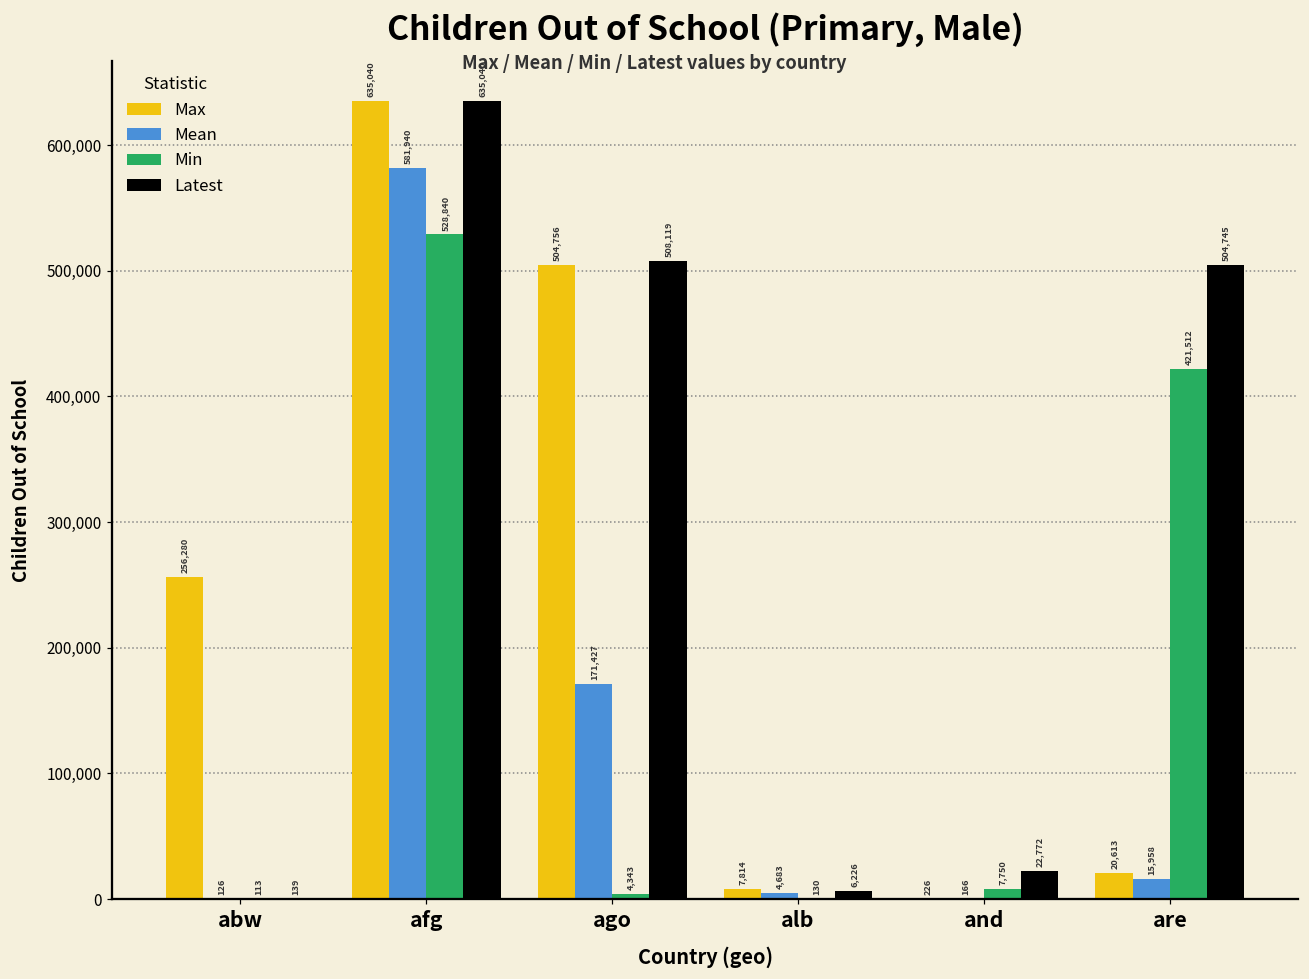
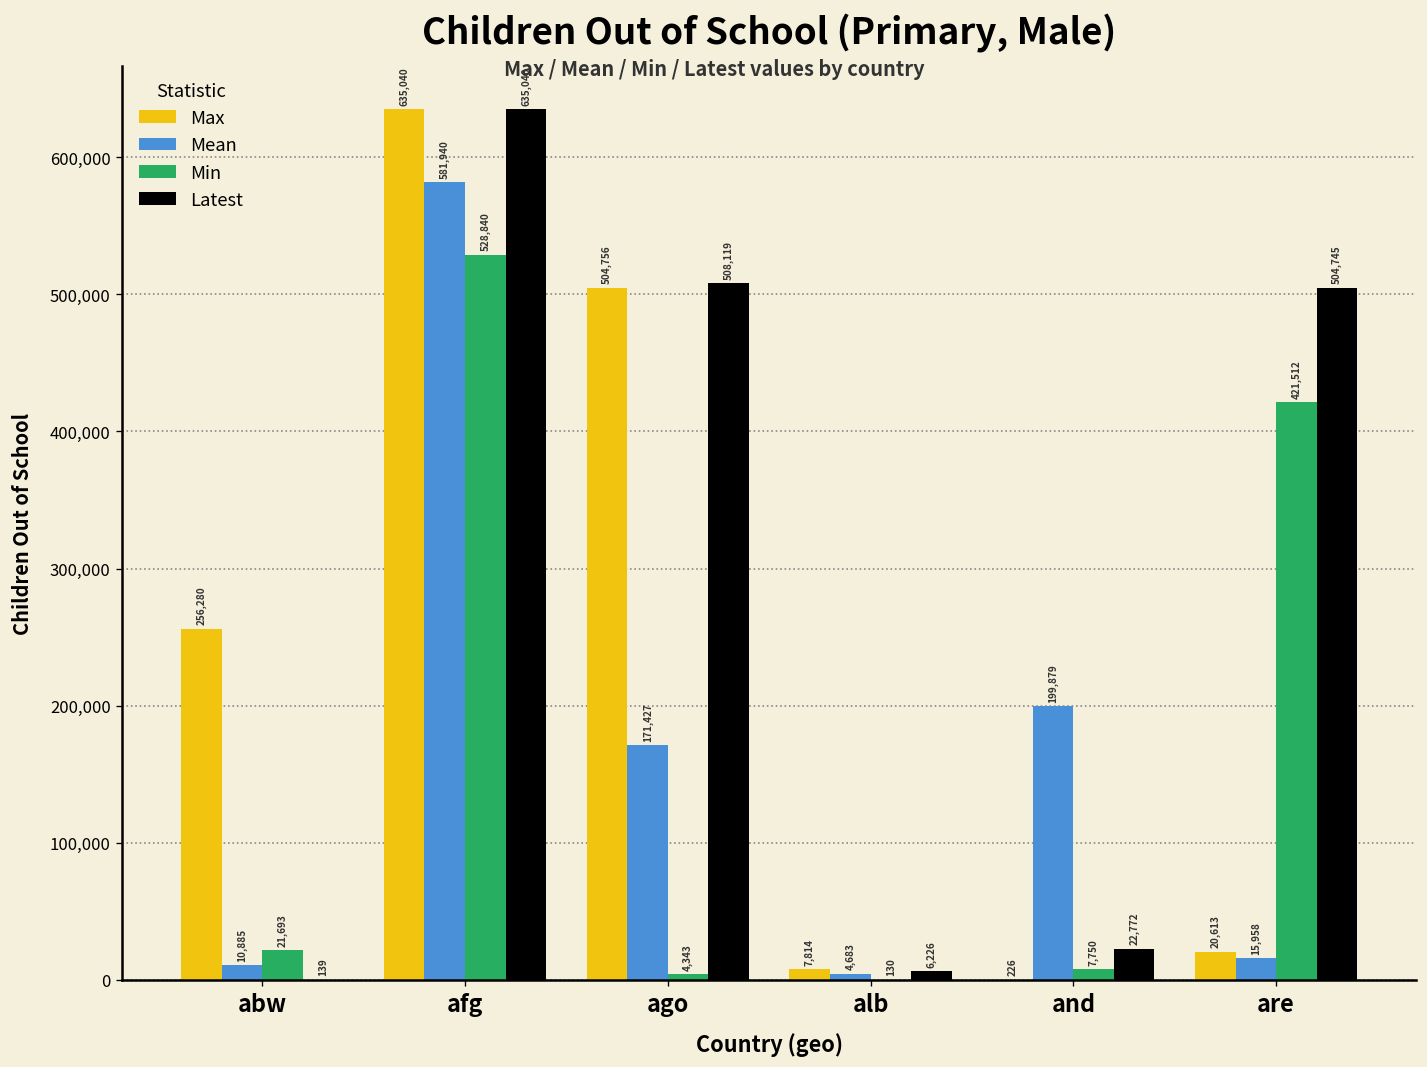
  {
    "Max": {
      "abw": "256,280",
      "afg": "635,040",
      "ago": "504,756",
      "alb": "7,814",
      "and": "226",
      "are": "20,613"
    },
    "Mean": {
-     "abw": "126",
+     "abw": "10,885",
      "afg": "581,940",
      "ago": "171,427",
      "alb": "4,683",
-     "and": "166",
+     "and": "199,879",
      "are": "15,958"
    },
    "Min": {
-     "abw": "113",
+     "abw": "21,693",
      "afg": "528,840",
      "ago": "4,343",
      "alb": "130",
      "and": "7,750",
      "are": "421,512"
    },
    "Latest": {
      "abw": "139",
      "afg": "635,040",
      "ago": "508,119",
      "alb": "6,226",
      "and": "22,772",
      "are": "504,745"
    }
  }
